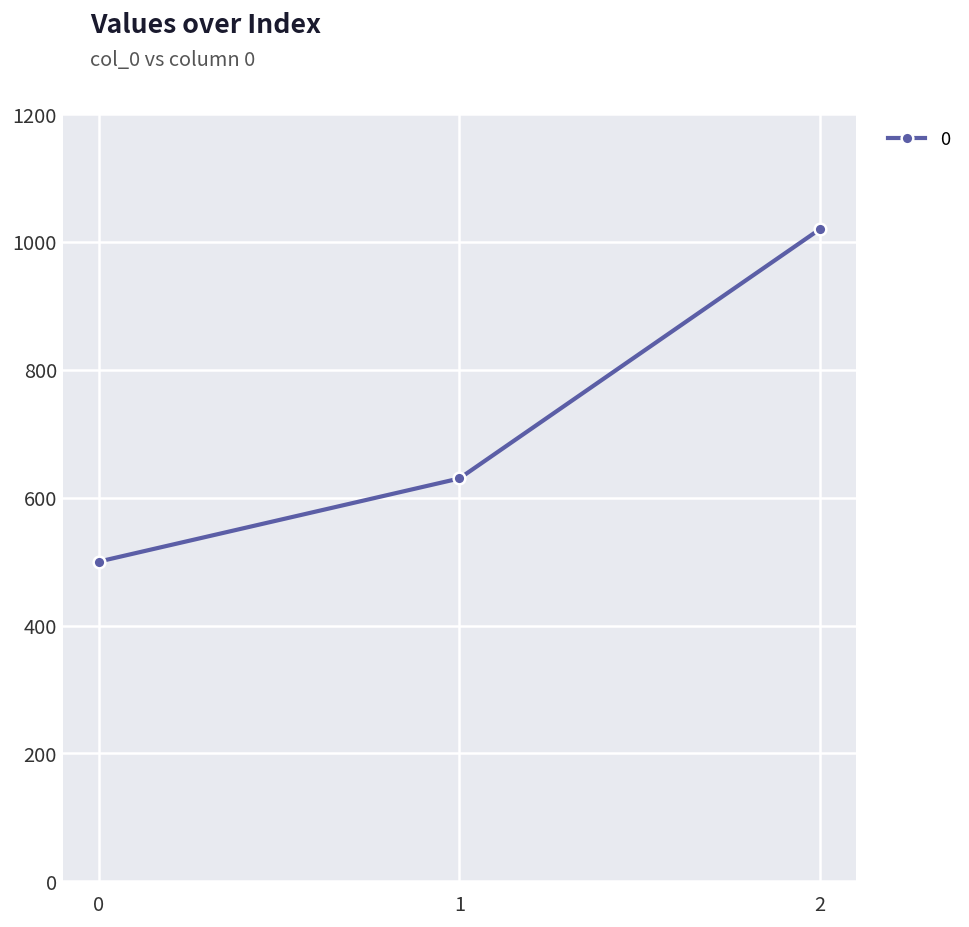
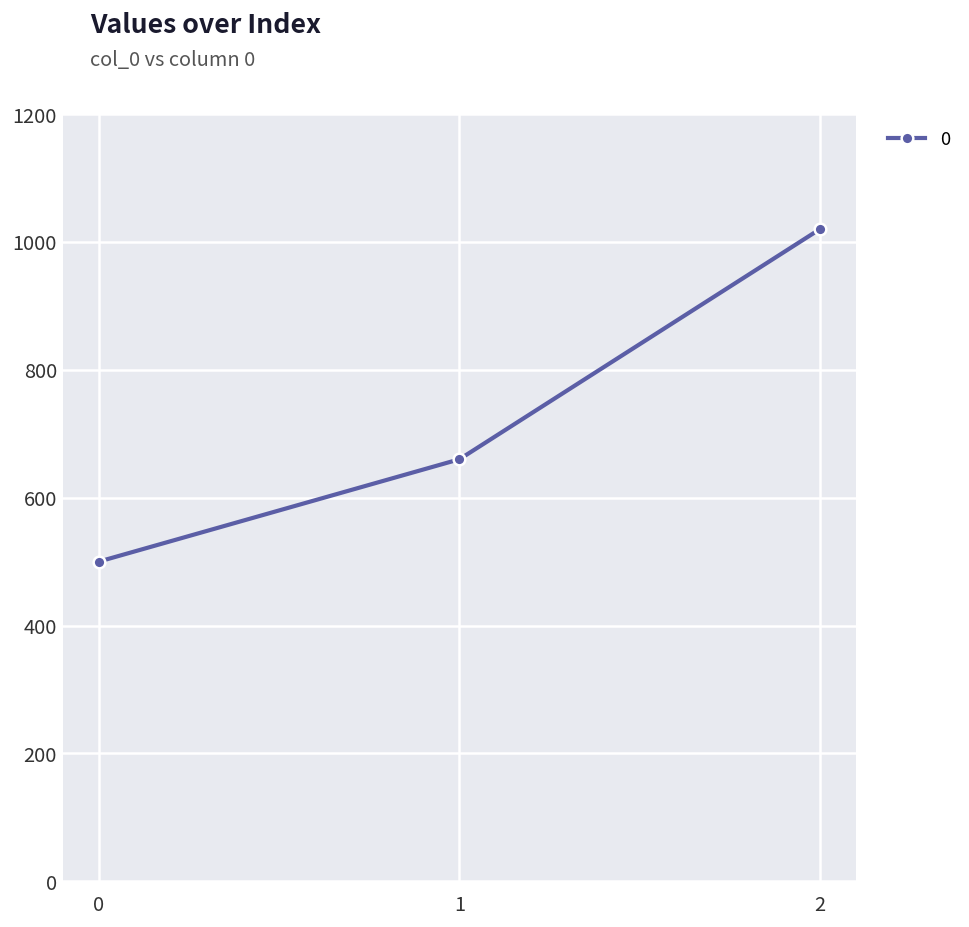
  {
    "0": 500,
-   "1": 630,
+   "1": 660,
    "2": 1020
  }
